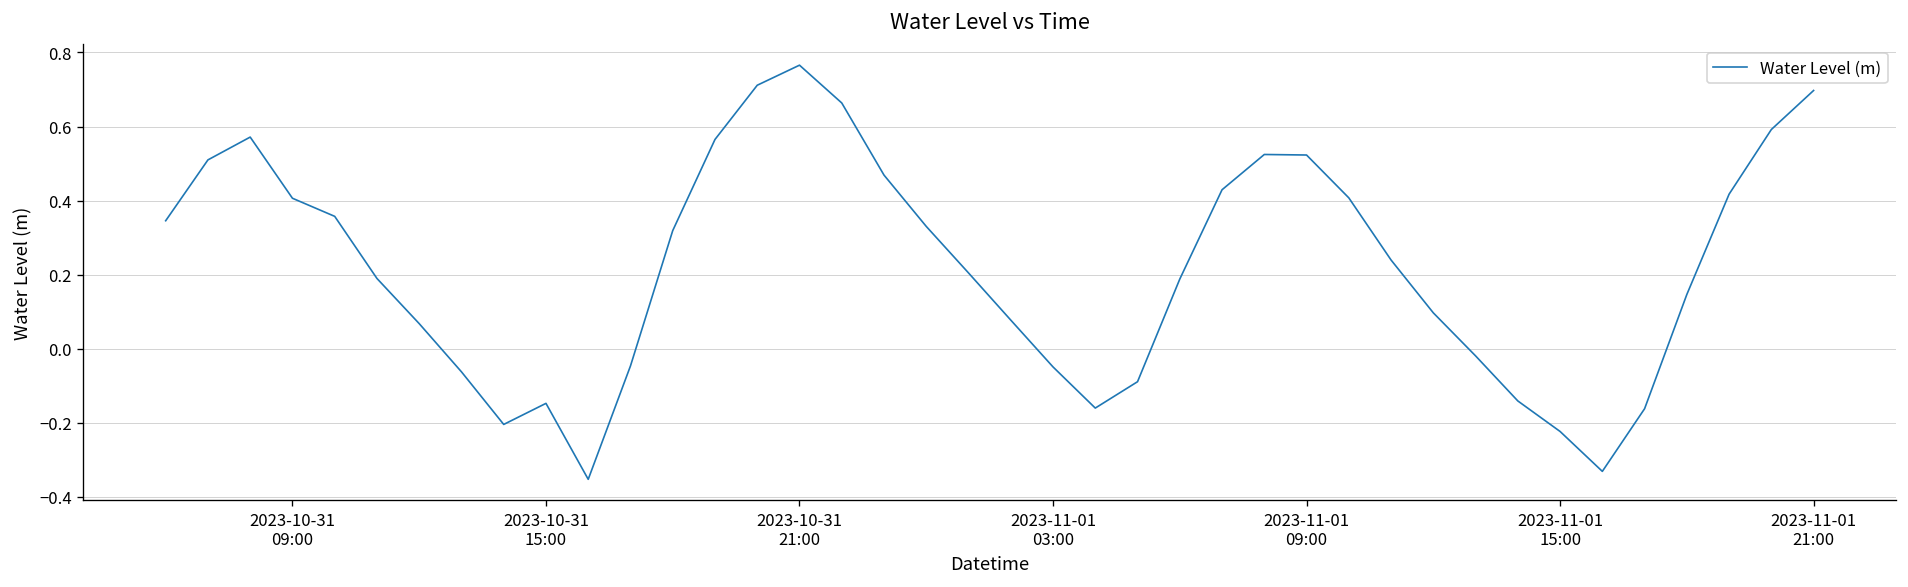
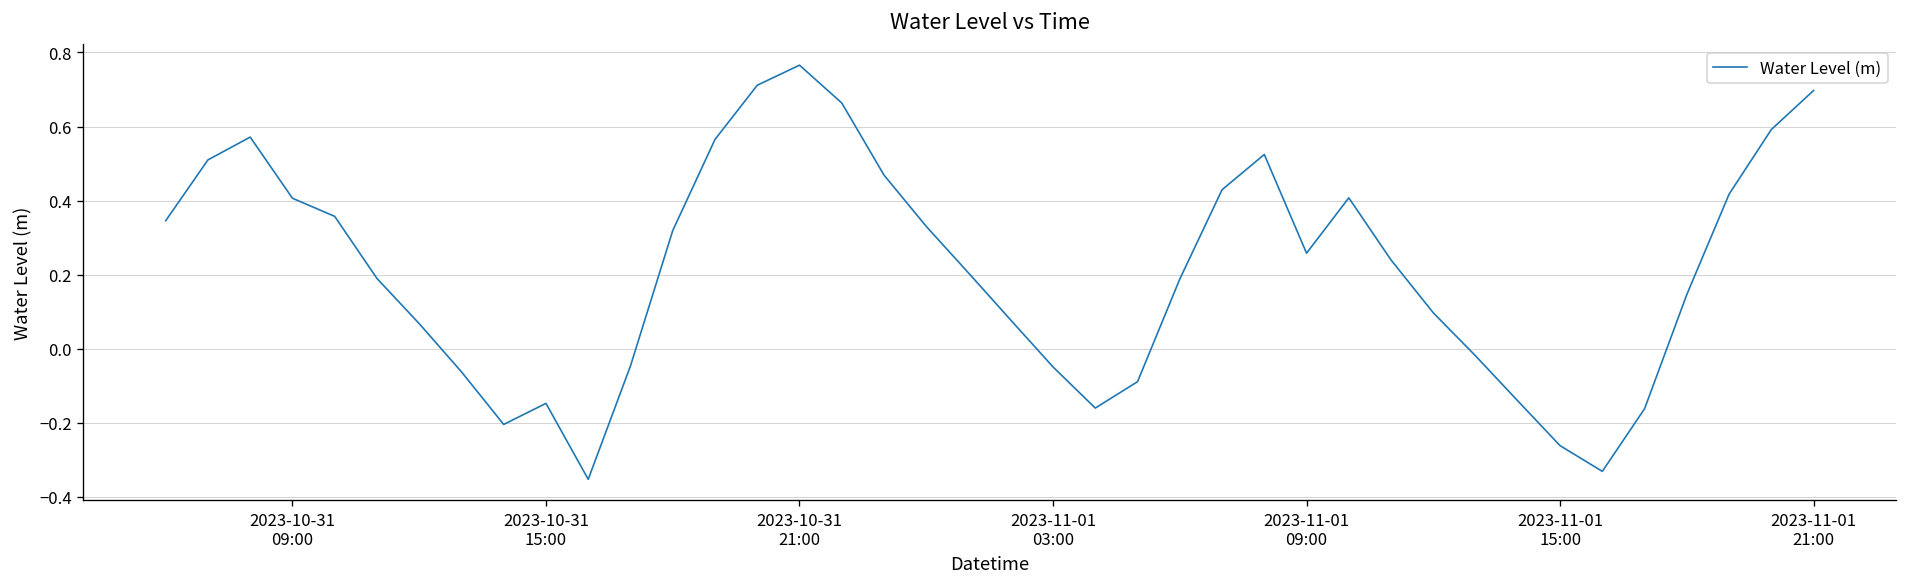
  {
    "2023-10-31 09:00": 0.41,
    "2023-10-31 15:00": -0.15,
    "2023-10-31 21:00": 0.77,
    "2023-11-01 03:00": -0.05,
-   "2023-11-01 09:00": 0.52,
-   "2023-11-01 15:00": -0.22,
+   "2023-11-01 09:00": 0.26,
+   "2023-11-01 15:00": -0.26,
    "2023-11-01 21:00": 0.70
  }
